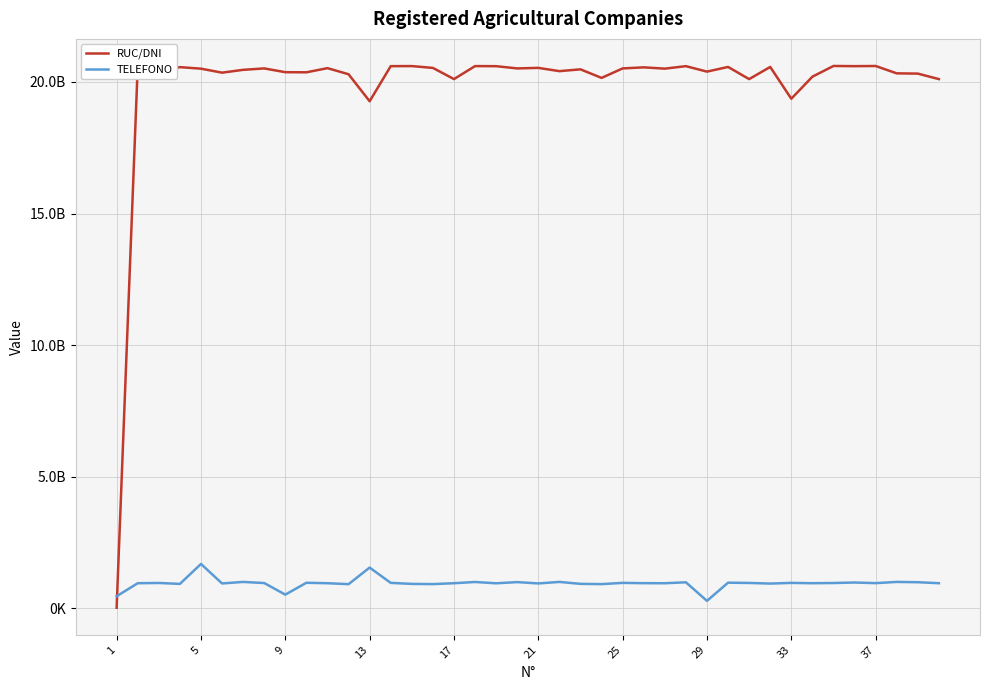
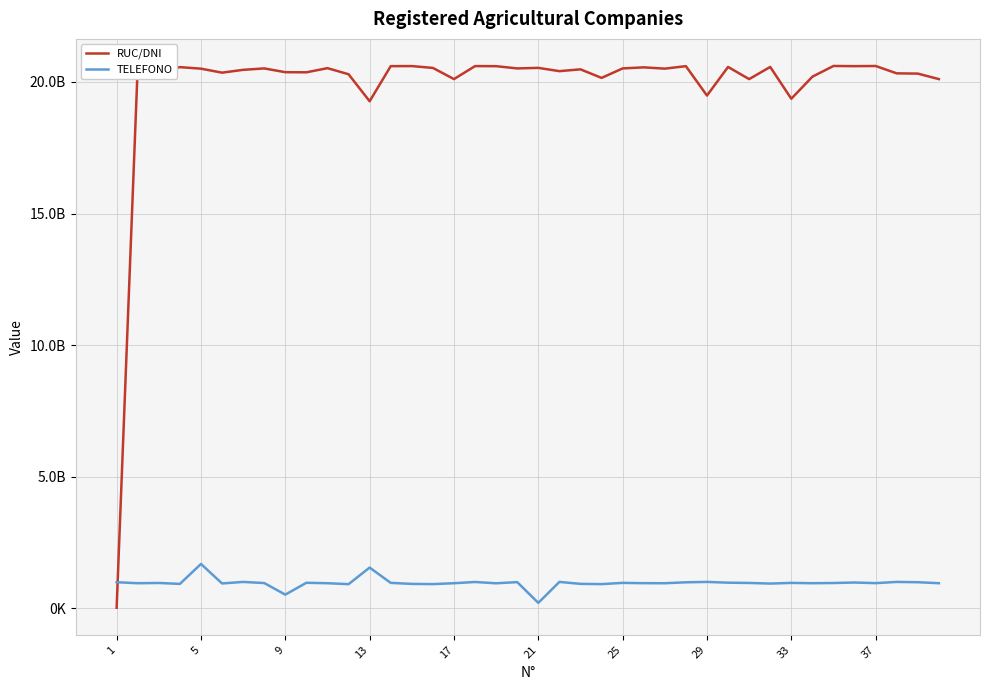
  {
    "RUC/DNI": {
      "1": 0,
      "5": 20500000000,
      "9": 20400000000,
      "13": 19300000000,
      "17": 20100000000,
      "21": 20500000000,
      "25": 20500000000,
-     "29": 20400000000,
+     "29": 19500000000,
      "33": 19400000000,
      "37": 20600000000
    },
    "TELEFONO": {
-     "1": 500000000,
+     "1": 1000000000,
      "5": 1700000000,
      "9": 500000000,
      "13": 1500000000,
      "17": 900000000,
-     "21": 900000000,
+     "21": 200000000,
      "25": 1000000000,
-     "29": 300000000,
+     "29": 1000000000,
      "33": 1000000000,
      "37": 1000000000
    }
  }
